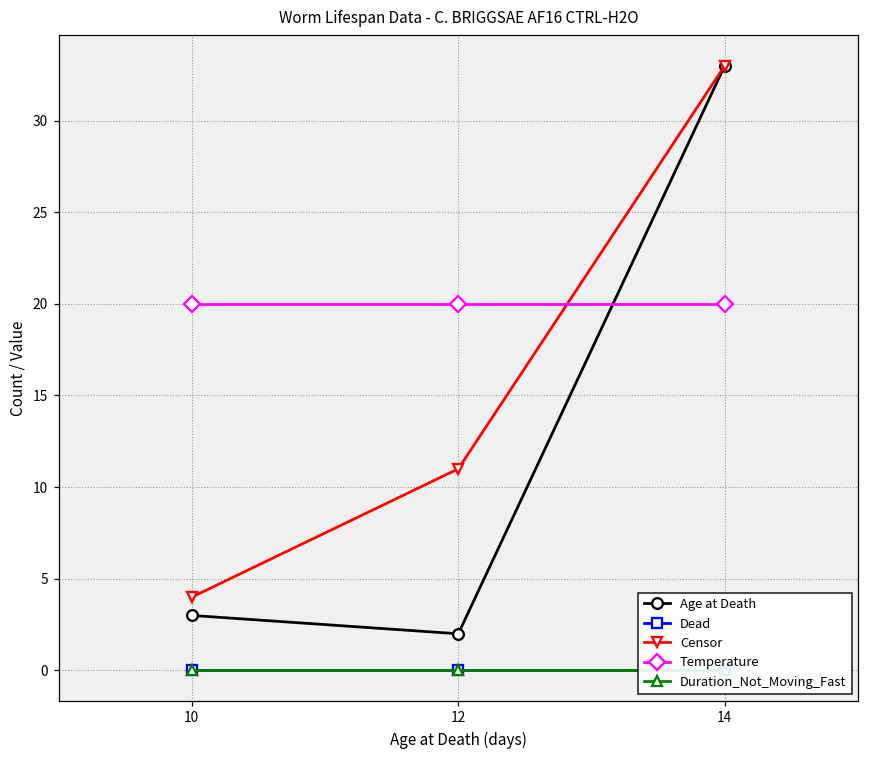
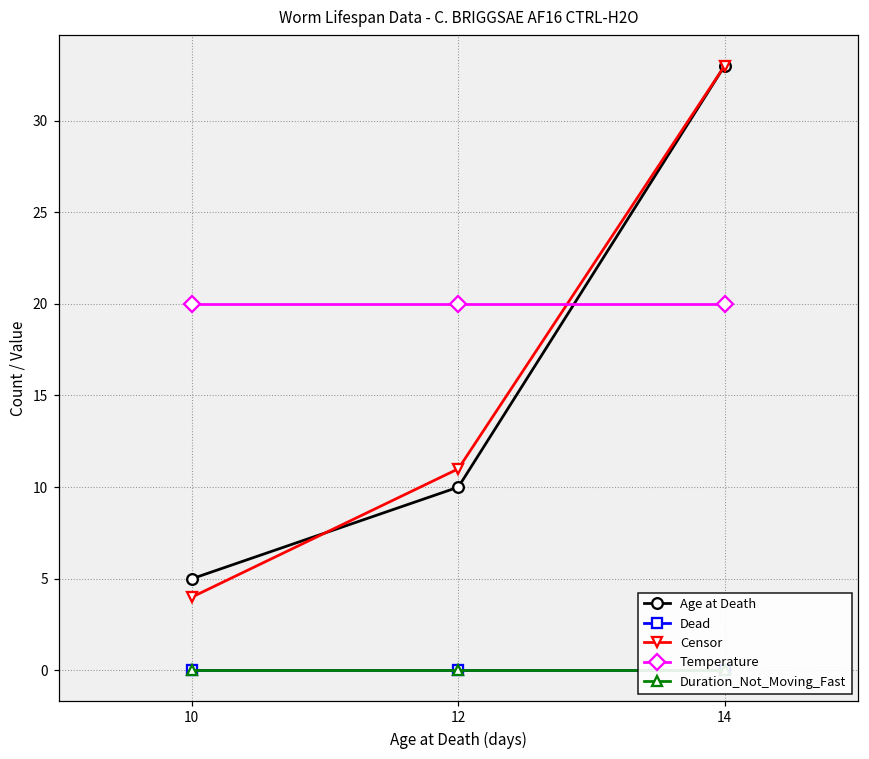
  {
    "Age at Death": {
-     "10": 3,
-     "12": 2
+     "10": 5,
+     "12": 10
    },
    "Duration_Not_Moving_Fast": {
      "10": 0,
      "12": 0
    },
    "Censor": {
      "10": 4,
      "12": 11
    },
    "Temperature": {
      "10": 20,
      "12": 20,
      "14": 20
    }
  }
